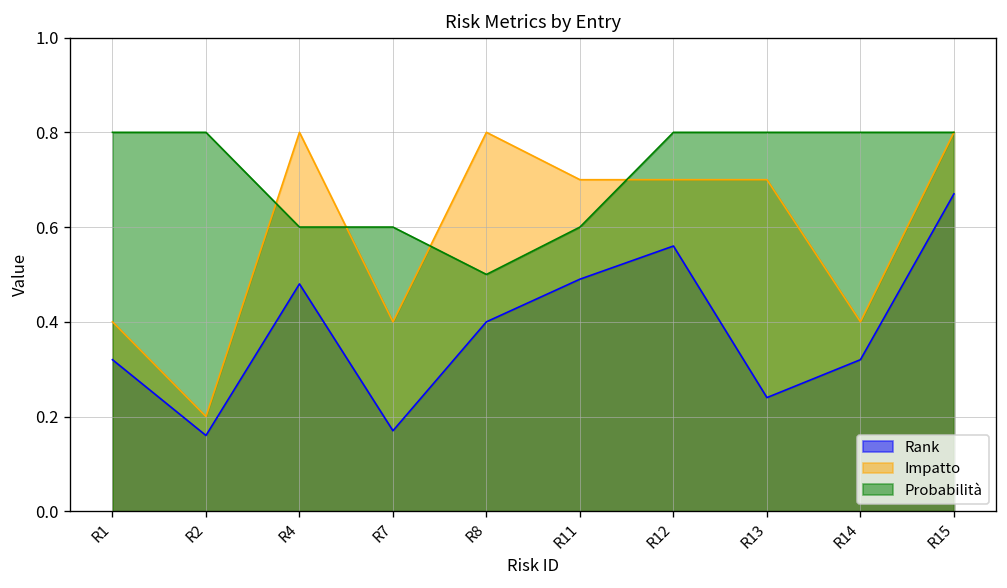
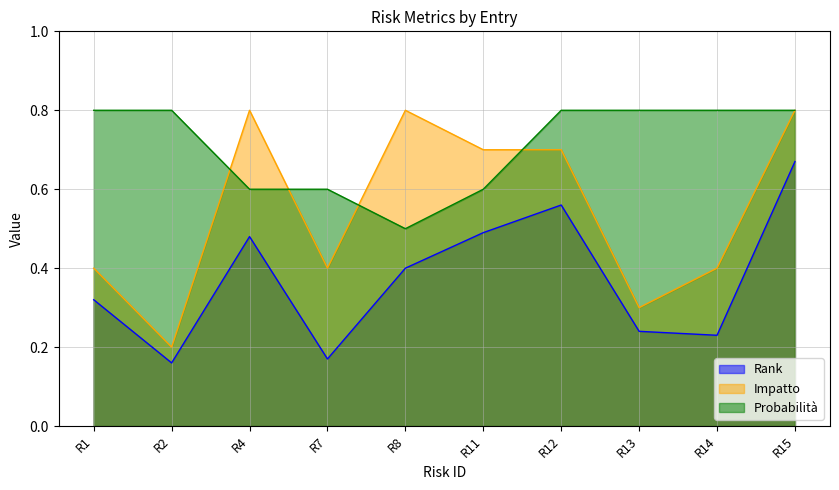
  {
    "Rank": {
      "R1": 0.32,
      "R2": 0.16,
      "R4": 0.48,
      "R7": 0.17,
      "R8": 0.40,
      "R11": 0.49,
      "R12": 0.56,
      "R13": 0.24,
-     "R14": 0.32,
+     "R14": 0.23,
      "R15": 0.67
    },
    "Impatto": {
      "R1": 0.4,
      "R2": 0.2,
      "R4": 0.8,
      "R7": 0.4,
      "R8": 0.8,
      "R11": 0.7,
      "R12": 0.7,
-     "R13": 0.7,
+     "R13": 0.3,
      "R14": 0.4
    },
    "Probabilità": {
      "R1": 0.80,
      "R2": 0.80,
      "R4": 0.60,
      "R7": 0.60,
      "R8": 0.50,
      "R11": 0.60,
      "R12": 0.80,
      "R13": 0.80,
      "R14": 0.80
    }
  }
